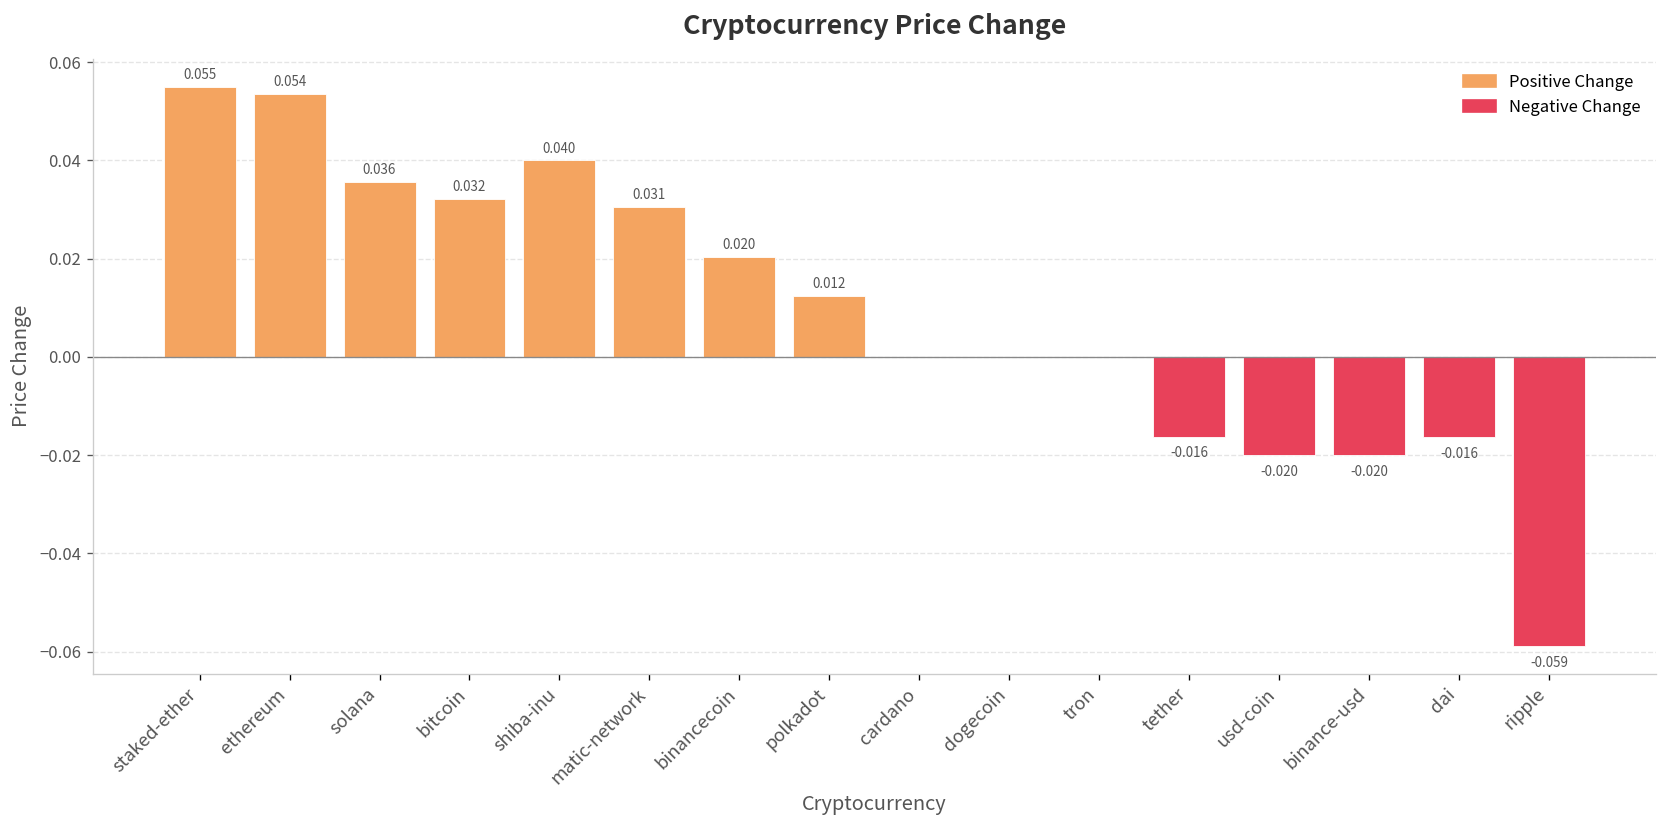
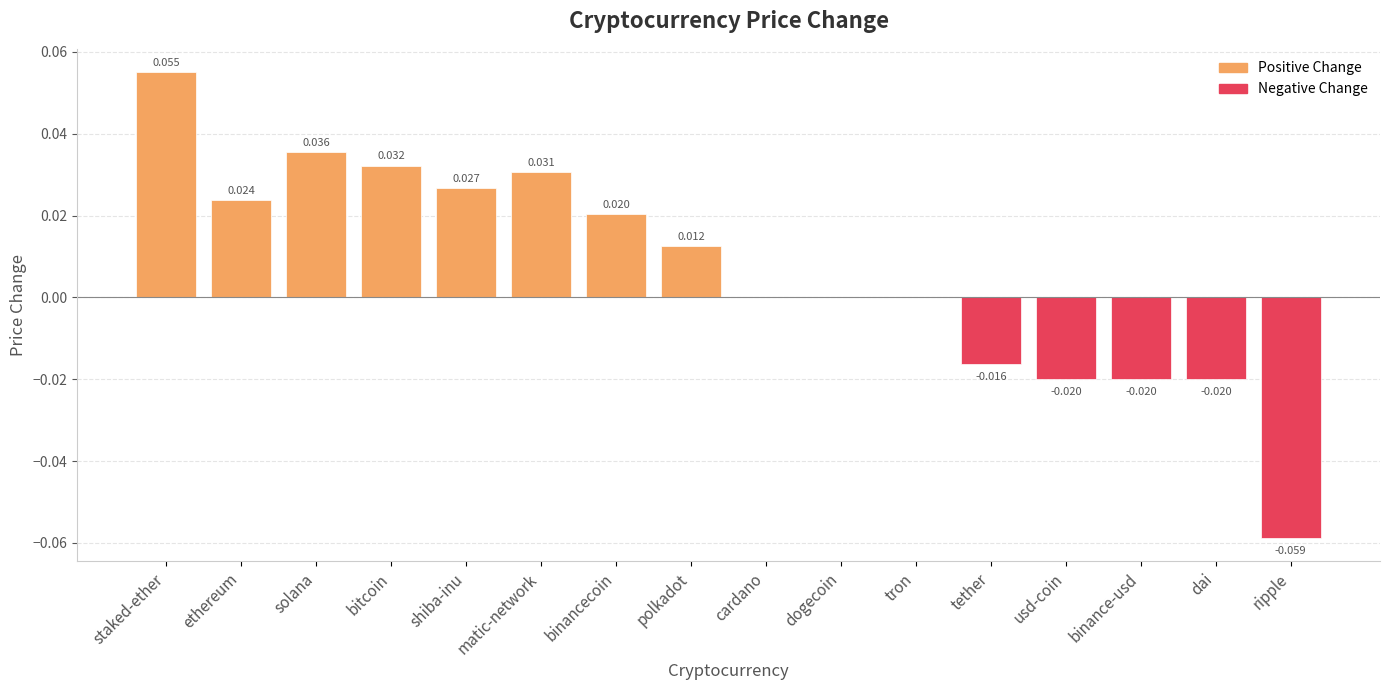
  {
    "Positive Change": {
      "staked-ether": 0.055,
-     "ethereum": 0.054,
+     "ethereum": 0.024,
      "solana": 0.036,
      "bitcoin": 0.032,
-     "shiba-inu": 0.040,
+     "shiba-inu": 0.027,
      "matic-network": 0.031,
      "binancecoin": 0.020,
      "polkadot": 0.012
    },
    "Negative Change": {
      "tether": -0.016,
      "usd-coin": -0.020,
      "binance-usd": -0.020,
-     "dai": -0.016,
+     "dai": -0.020,
      "ripple": -0.059
    }
  }
